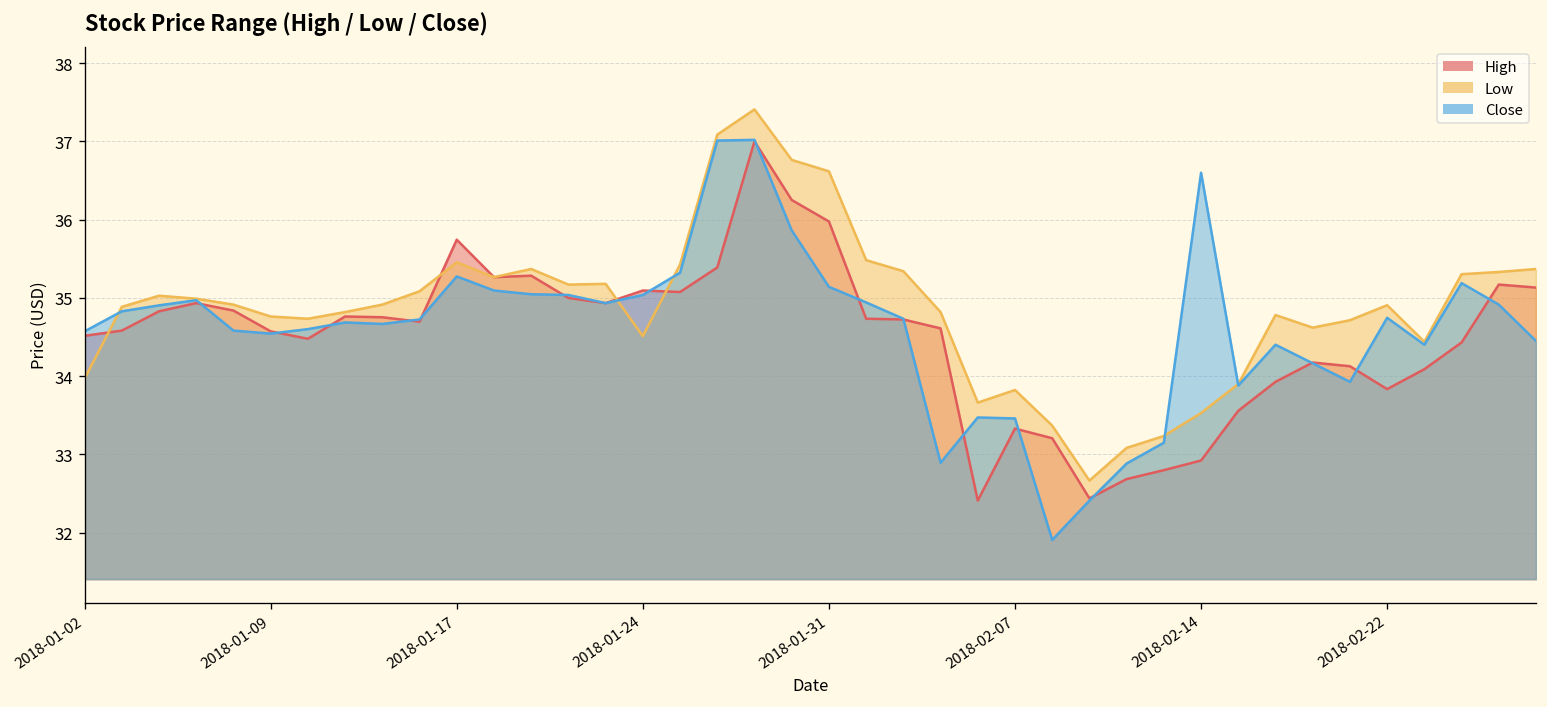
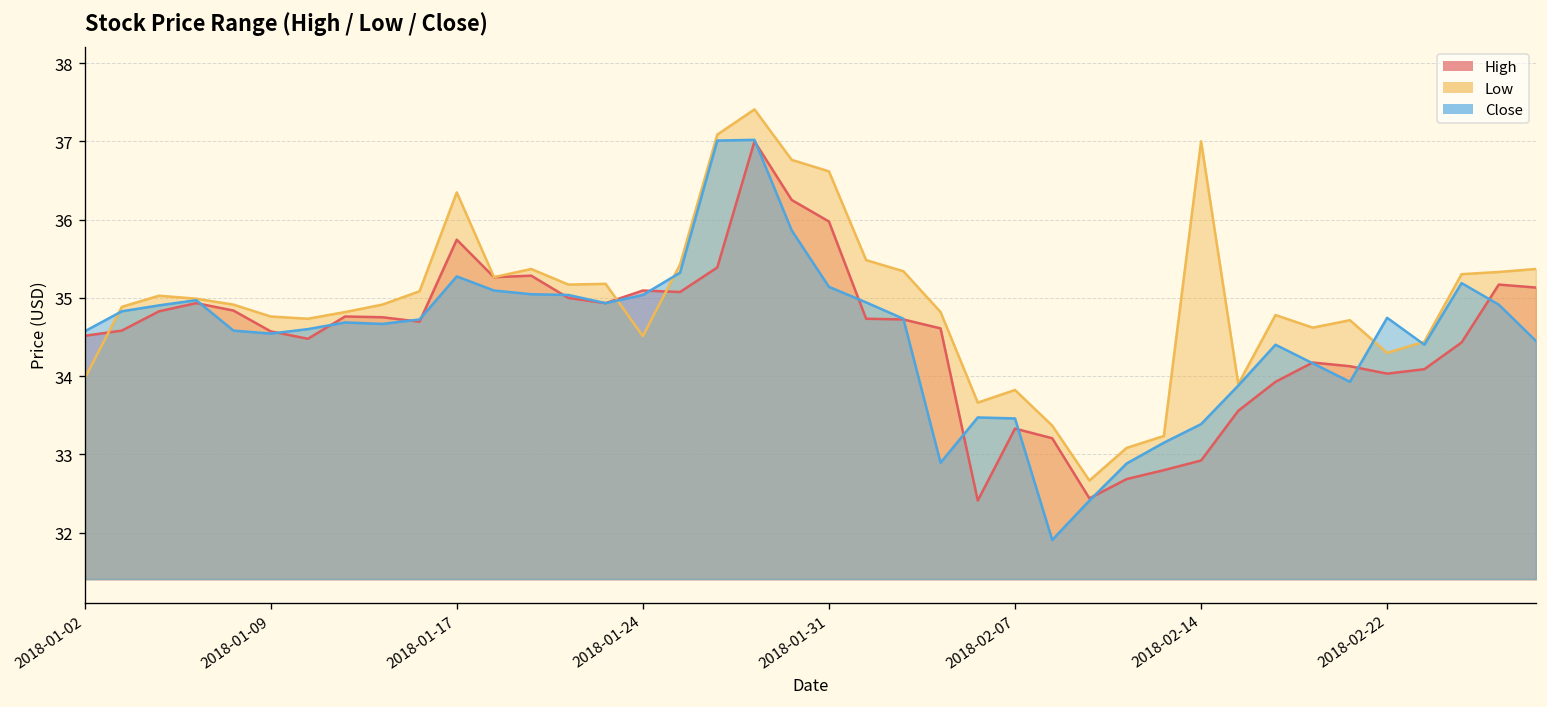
  {
    "High": {
      "2018-01-02": 34.5,
      "2018-01-17": 35.7,
      "2018-01-24": 35.1,
      "2018-01-31": 36.0,
      "2018-02-07": 33.3,
      "2018-02-14": 32.9,
-     "2018-02-22": 33.8
+     "2018-02-22": 34.0
    },
    "Low": {
      "2018-01-02": 34.0,
      "2018-01-09": 34.8,
-     "2018-01-17": 35.5,
+     "2018-01-17": 36.3,
      "2018-01-24": 34.5,
      "2018-01-31": 36.6,
      "2018-02-07": 33.8,
-     "2018-02-14": 33.5,
-     "2018-02-22": 34.9
+     "2018-02-14": 37.0,
+     "2018-02-22": 34.3
    },
    "Close": {
      "2018-01-02": 34.6,
      "2018-01-17": 35.3,
      "2018-01-24": 35.0,
      "2018-01-31": 35.1,
      "2018-02-07": 33.5,
-     "2018-02-14": 36.6,
+     "2018-02-14": 33.4,
      "2018-02-22": 34.7
    }
  }
